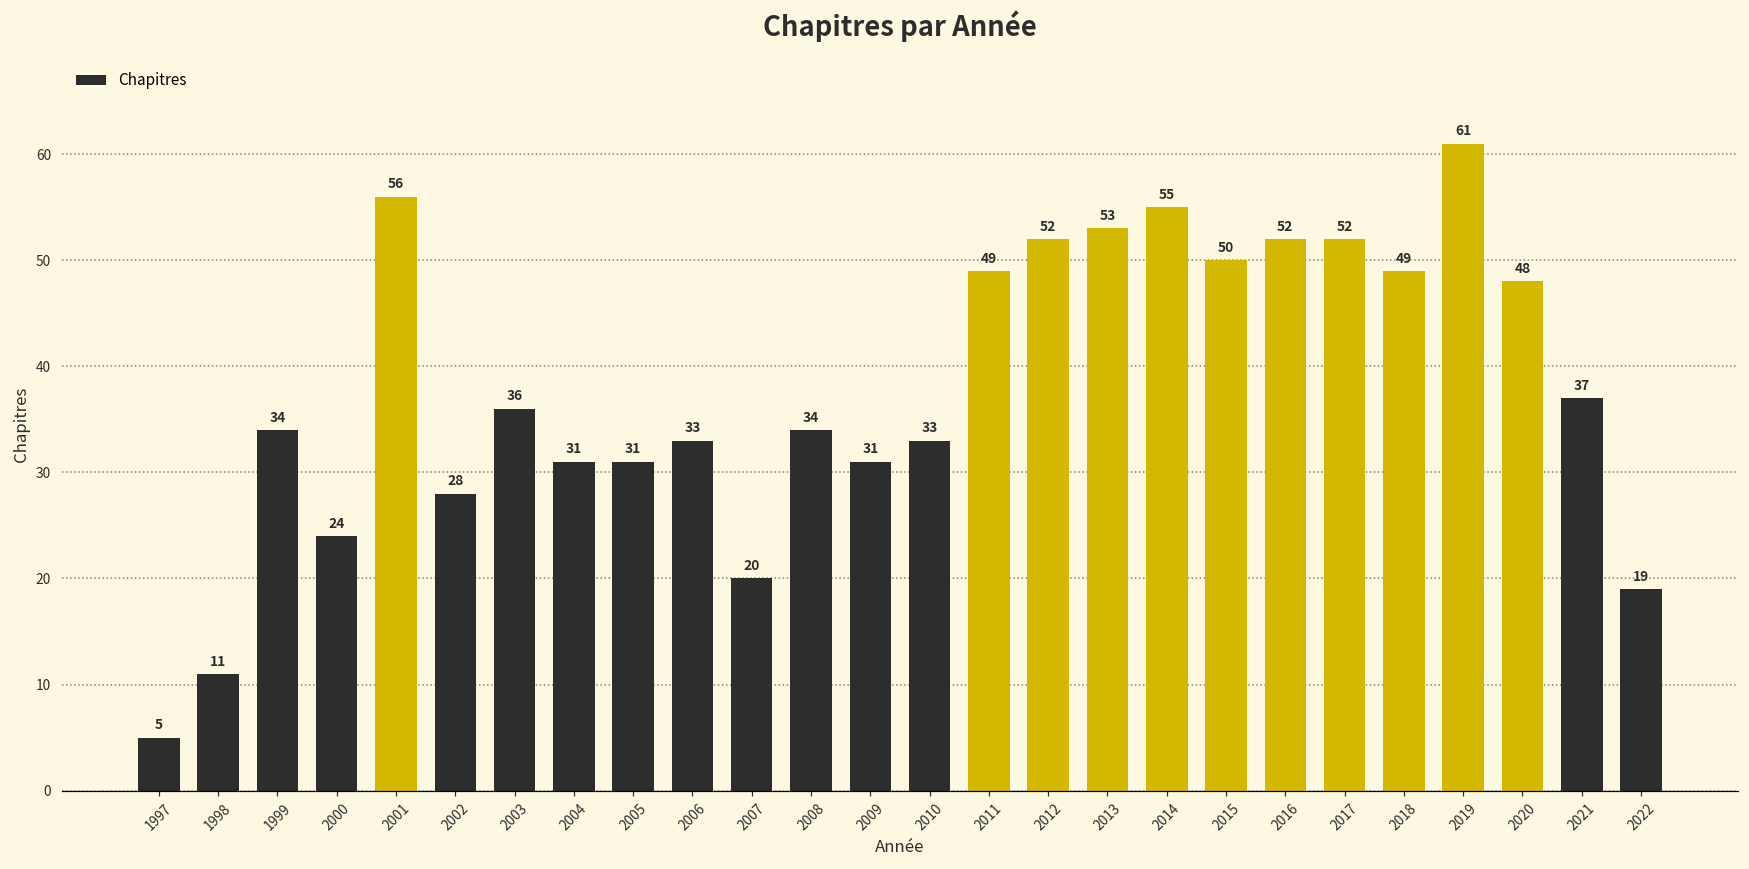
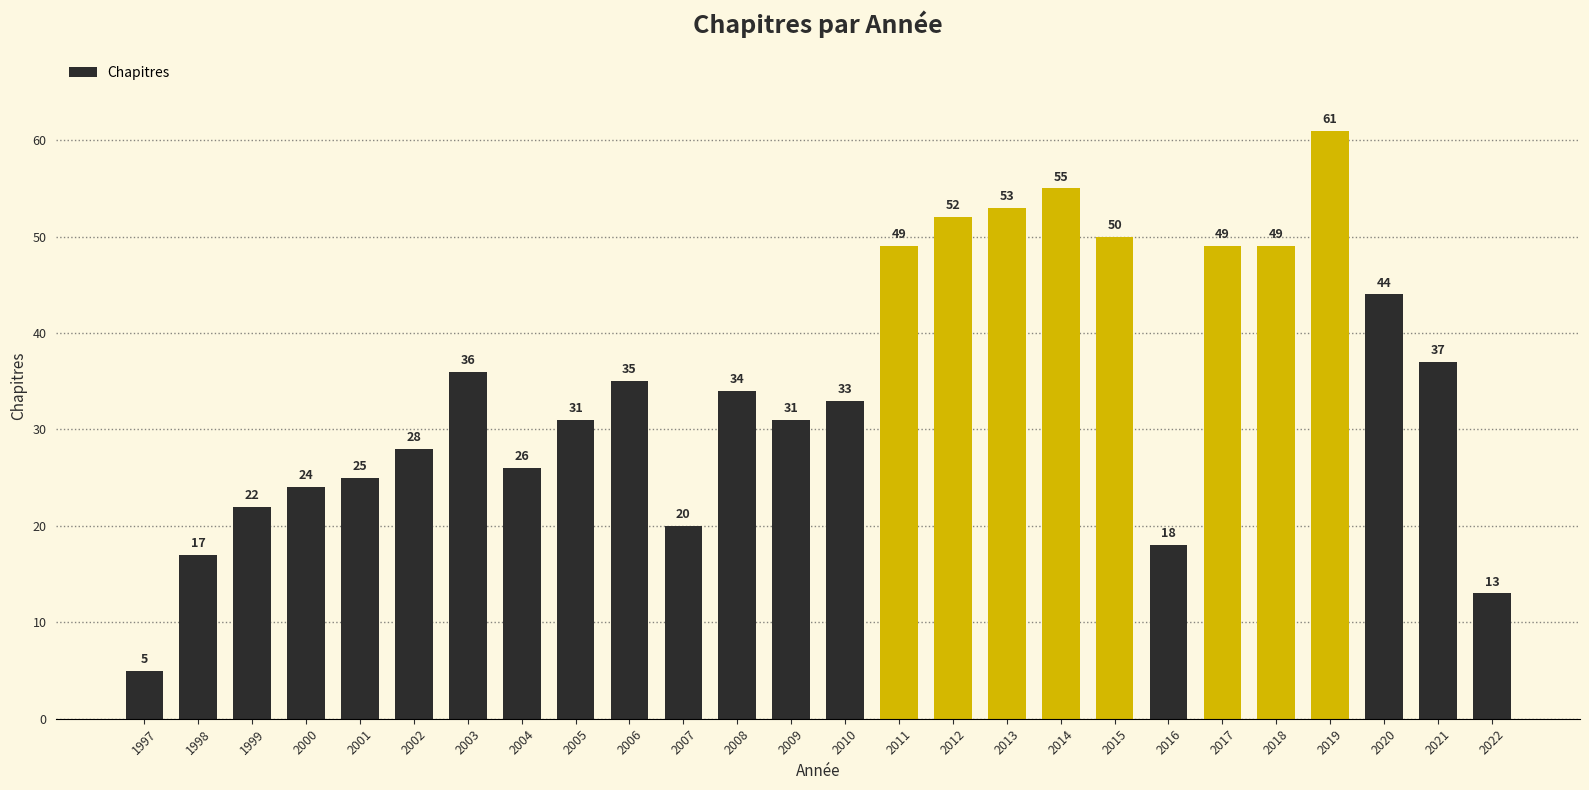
  {
    "1997": 5,
-   "1998": 11,
-   "1999": 34,
+   "1998": 17,
+   "1999": 22,
    "2000": 24,
-   "2001": 56,
+   "2001": 25,
    "2002": 28,
    "2003": 36,
-   "2004": 31,
+   "2004": 26,
    "2005": 31,
-   "2006": 33,
+   "2006": 35,
    "2007": 20,
    "2008": 34,
    "2009": 31,
    "2010": 33,
    "2011": 49,
    "2012": 52,
    "2013": 53,
    "2014": 55,
    "2015": 50,
-   "2016": 52,
-   "2017": 52,
+   "2016": 18,
+   "2017": 49,
    "2018": 49,
    "2019": 61,
-   "2020": 48,
+   "2020": 44,
    "2021": 37,
-   "2022": 19
+   "2022": 13
  }
